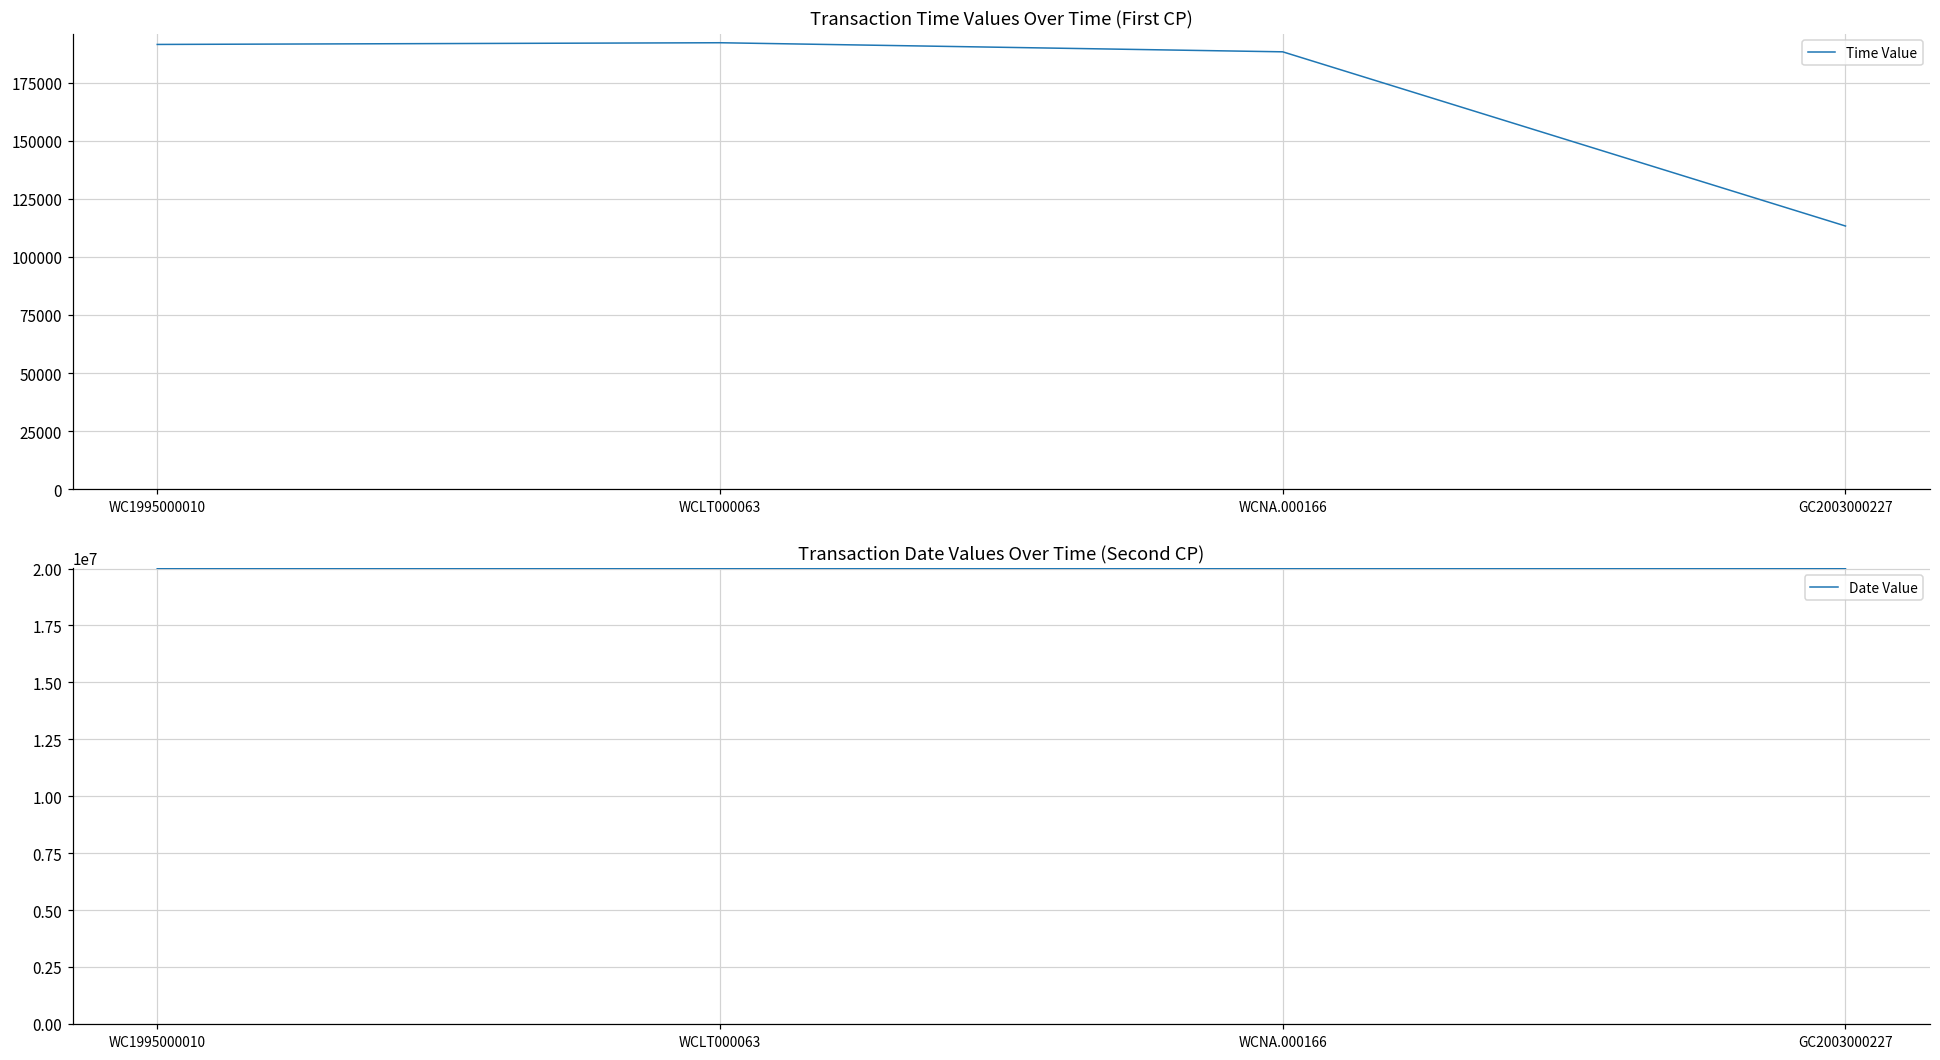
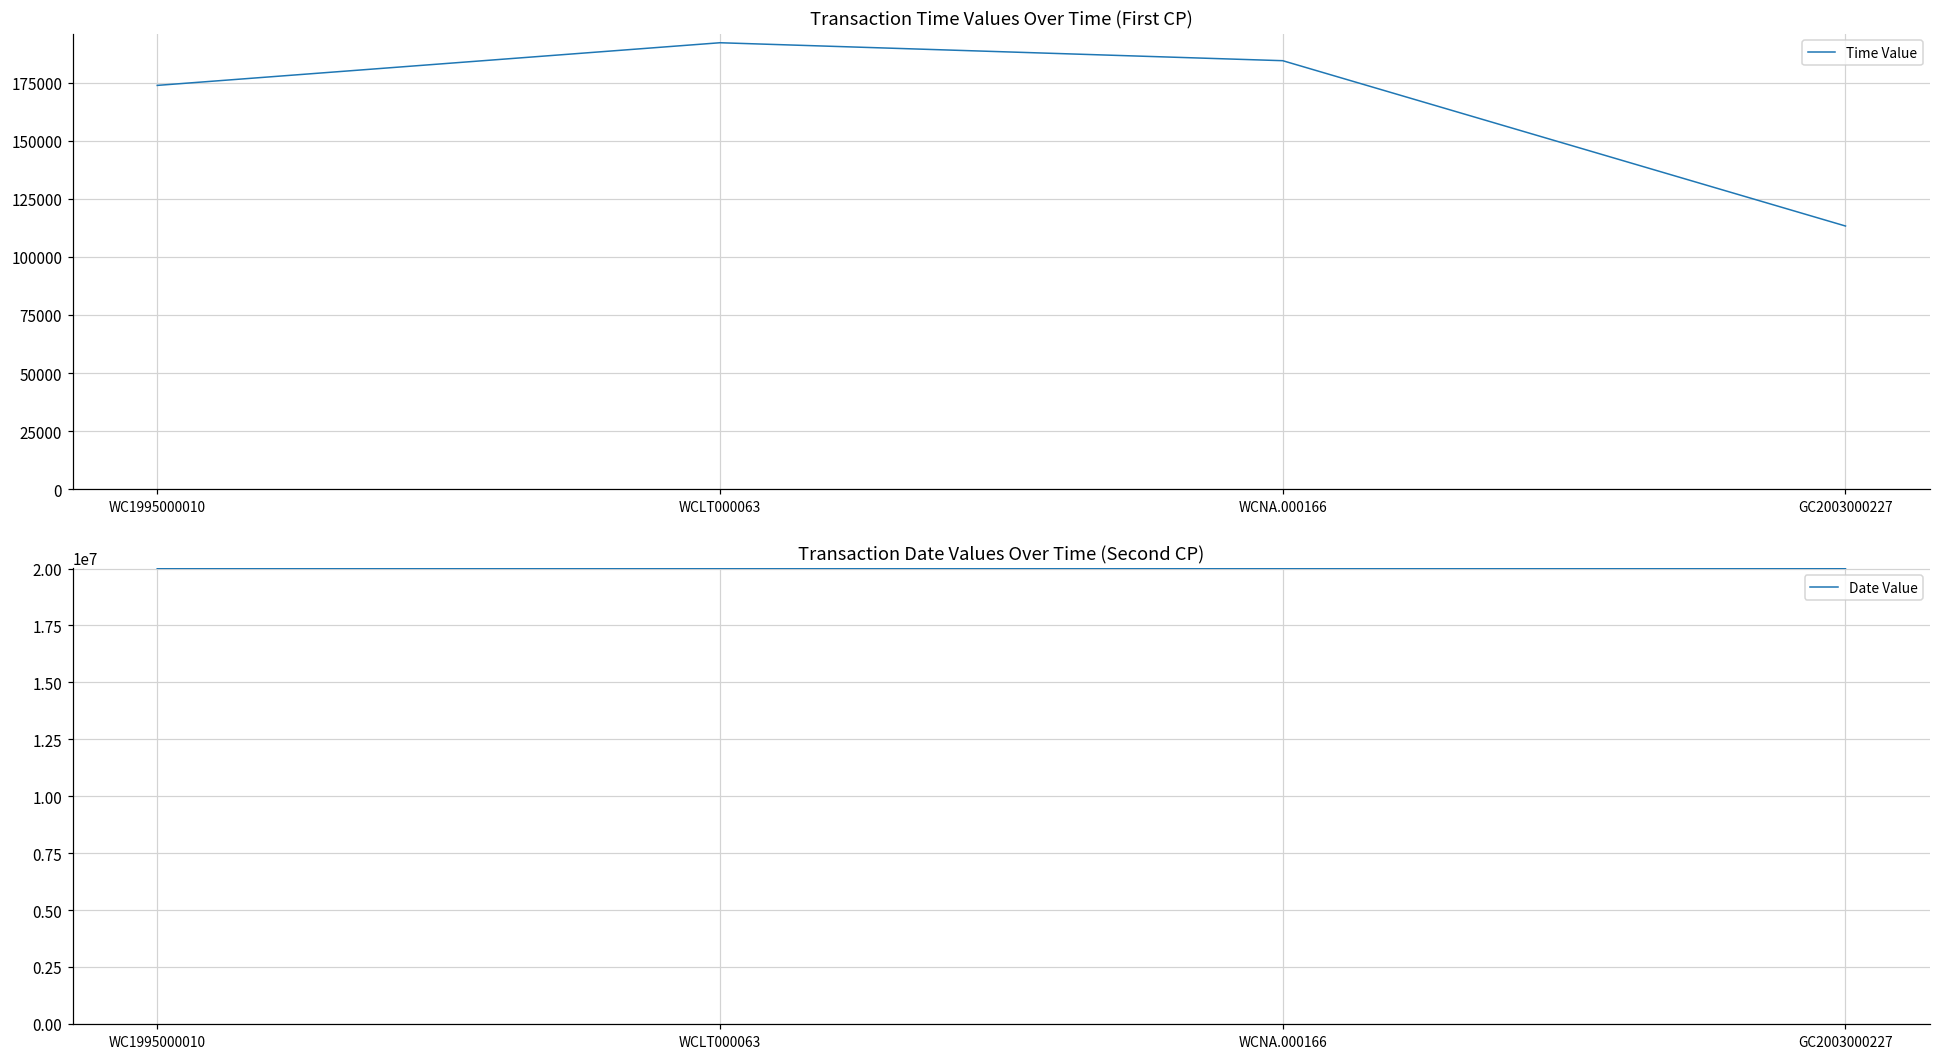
  {
    "Transaction Time Values Over Time (First CP)": {
-     "WC1995000010": 192000,
+     "WC1995000010": 174000,
      "WCLT000063": 192000,
-     "WCNA.000166": 188000,
+     "WCNA.000166": 185000,
      "GC2003000227": 113000
    },
    "Transaction Date Values Over Time (Second CP)": {
      "WC1995000010": 20000000,
      "WCLT000063": 20000000,
      "WCNA.000166": 20000000,
      "GC2003000227": 20000000
    }
  }
